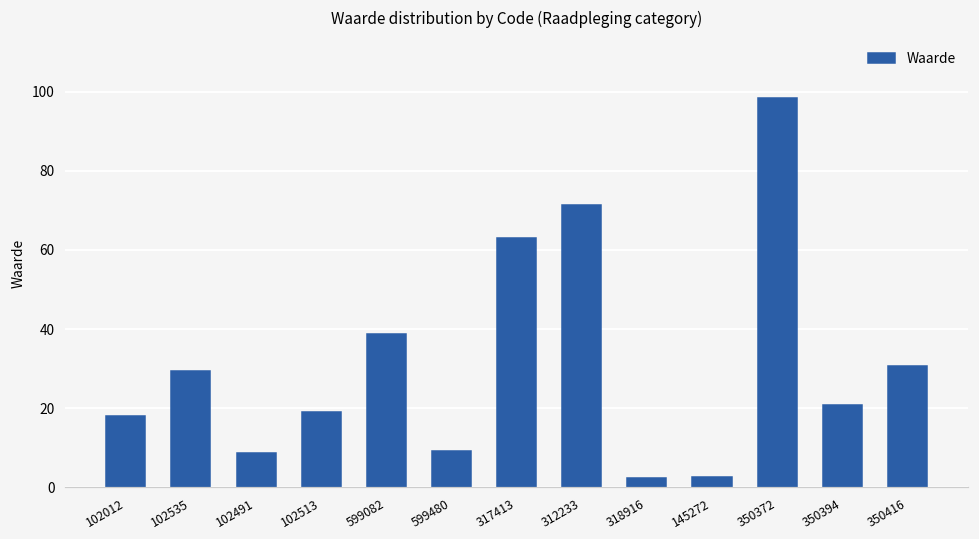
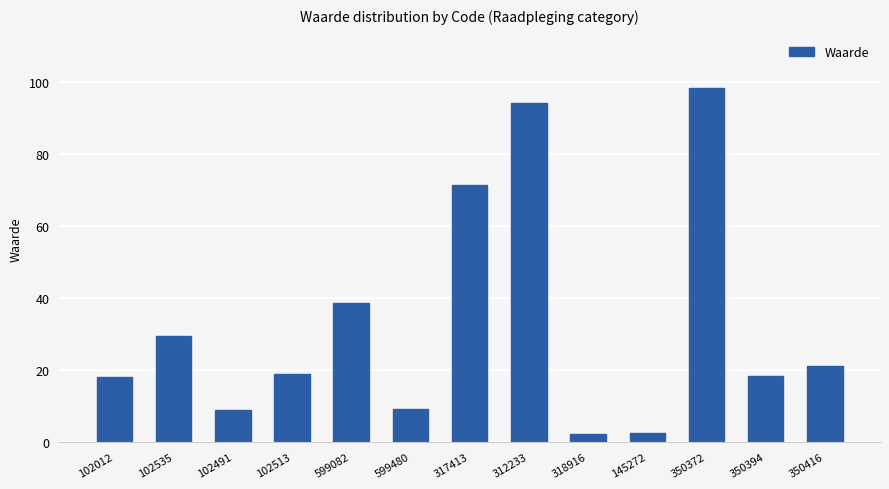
  {
    "102012": 18,
    "102535": 29,
    "102491": 9,
    "102513": 19,
    "599082": 39,
    "599480": 9,
-   "317413": 63,
-   "312233": 71,
+   "317413": 71,
+   "312233": 94,
    "318916": 2,
    "145272": 3,
    "350372": 98,
-   "350394": 21,
-   "350416": 31
+   "350394": 18,
+   "350416": 21
  }
